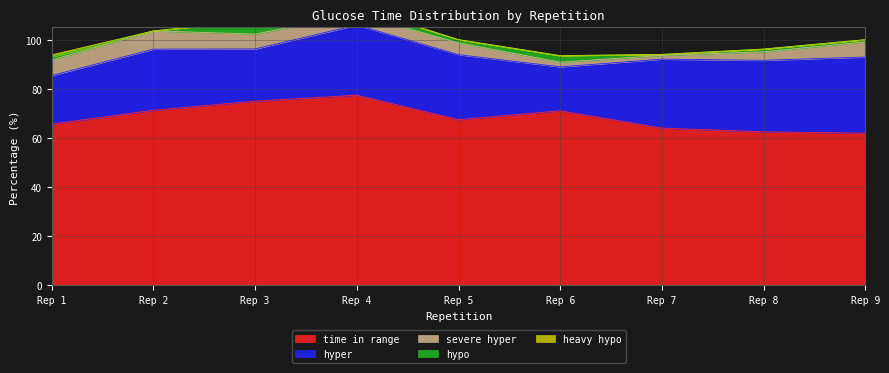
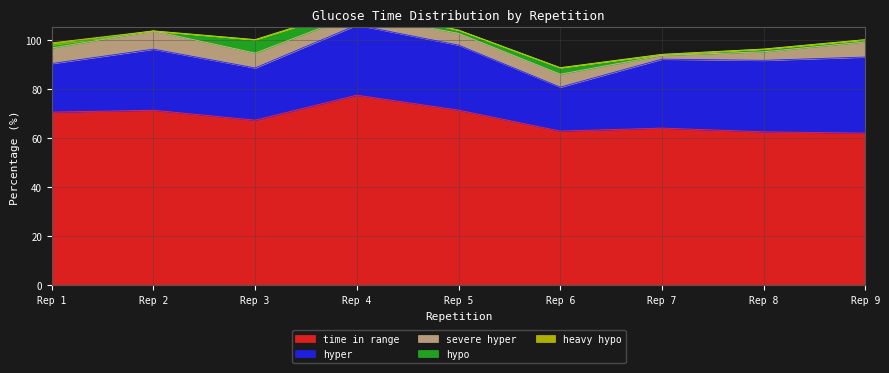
  {
    "time in range": {
-     "Rep 1": 66,
+     "Rep 1": 70,
      "Rep 2": 71,
-     "Rep 3": 75,
+     "Rep 3": 67,
      "Rep 4": 77,
-     "Rep 5": 67,
-     "Rep 6": 71,
+     "Rep 5": 71,
+     "Rep 6": 63,
      "Rep 7": 64,
      "Rep 8": 62,
      "Rep 9": 62
    },
    "hyper": {
      "Rep 1": 20,
      "Rep 2": 25,
      "Rep 3": 21,
      "Rep 5": 26,
      "Rep 6": 18,
      "Rep 7": 28,
      "Rep 8": 29,
      "Rep 9": 31
    },
    "severe hyper": {
      "Rep 1": 6,
      "Rep 3": 6,
      "Rep 5": 5,
-     "Rep 6": 2,
+     "Rep 6": 5,
      "Rep 8": 3
    }
  }
